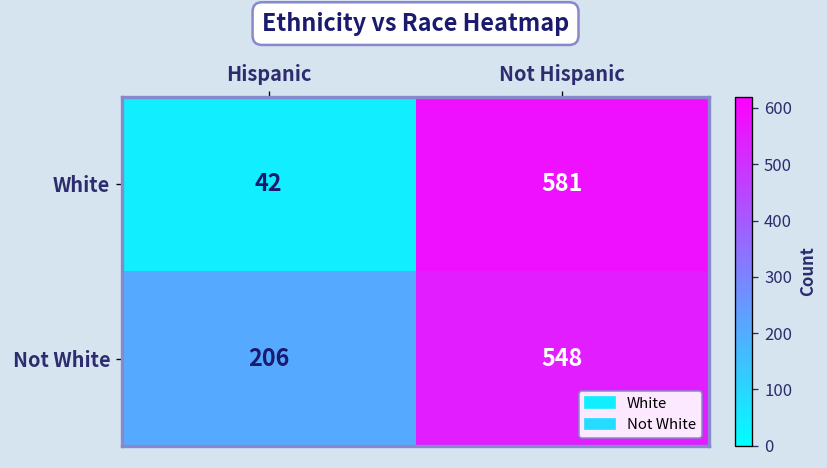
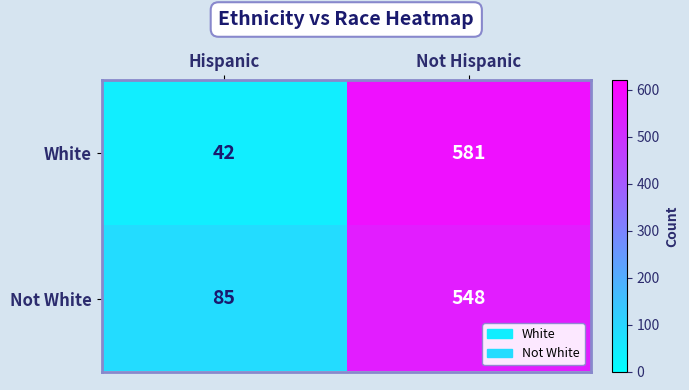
  {
    "White": {
      "Hispanic": 42,
      "Not Hispanic": 581
    },
    "Not White": {
-     "Hispanic": 206,
+     "Hispanic": 85,
      "Not Hispanic": 548
    }
  }
